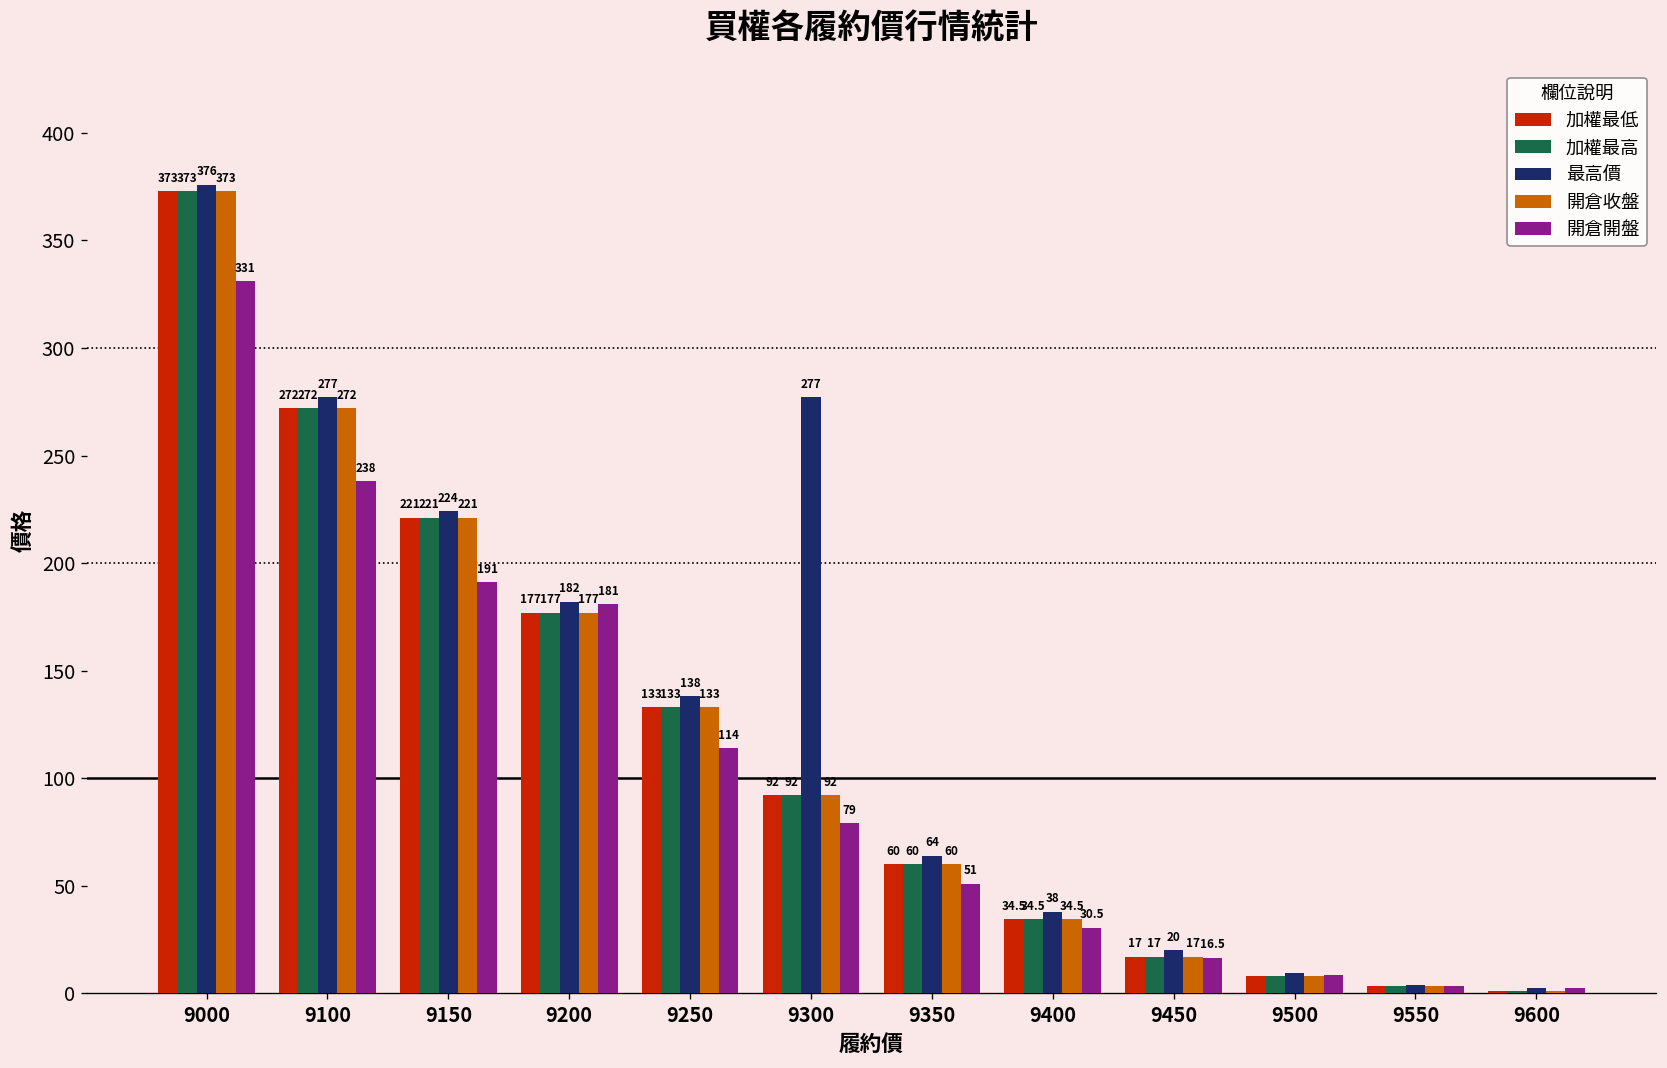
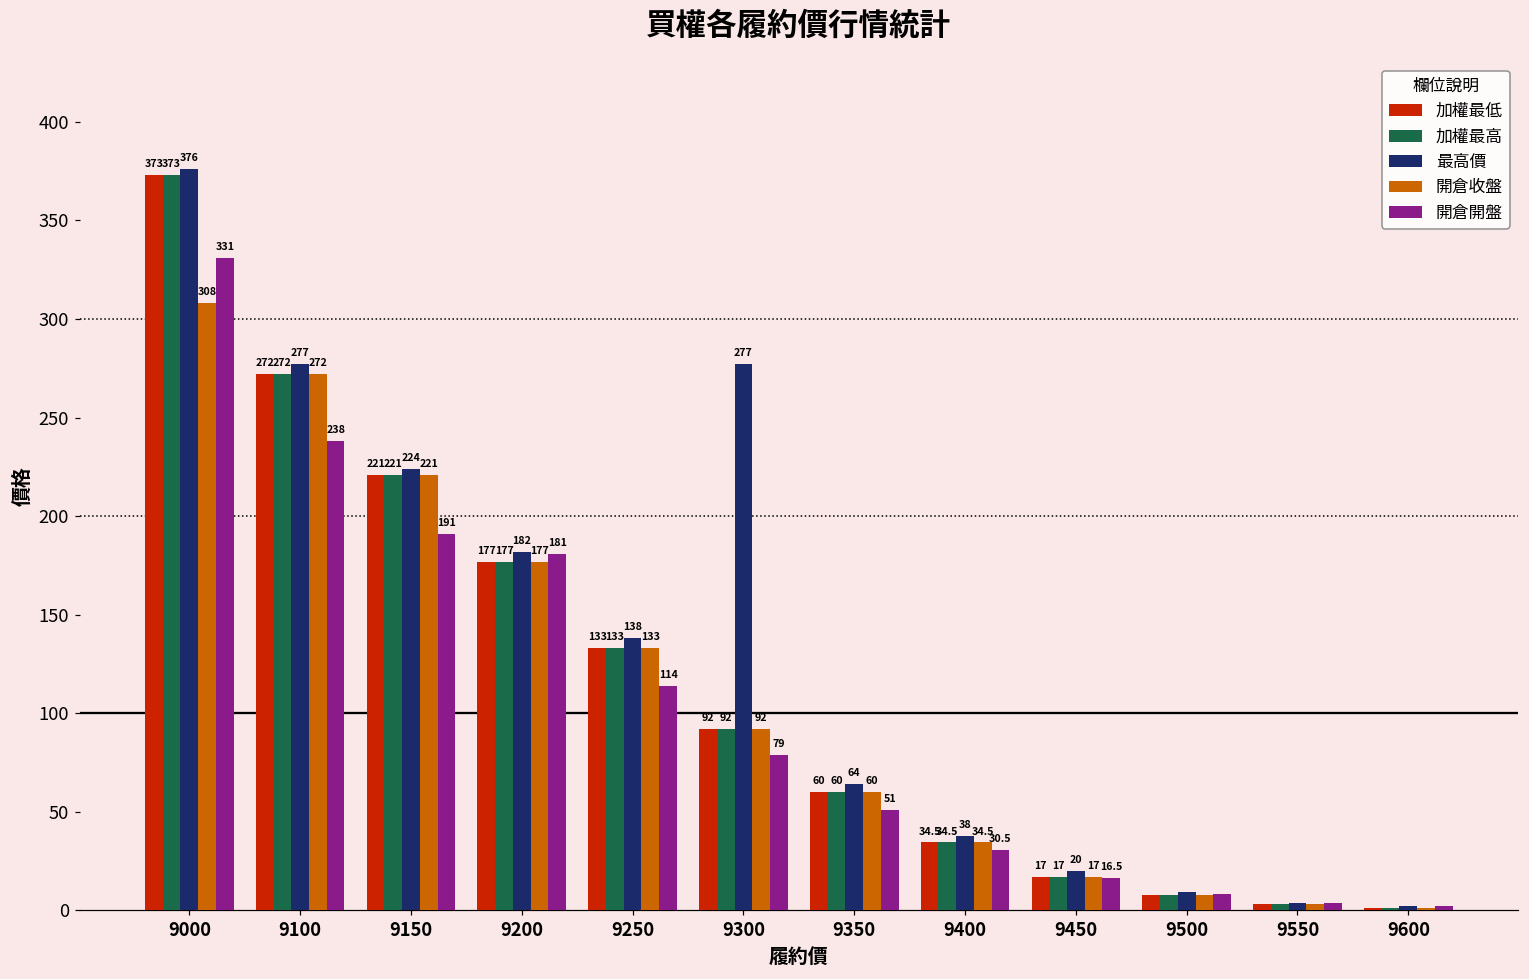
  {
    "加權最低": {
      "9000": 373,
      "9100": 272,
      "9150": 221,
      "9200": 177,
      "9250": 133,
      "9300": 92,
      "9350": 60,
      "9450": 17
    },
    "加權最高": {
      "9000": 373,
      "9100": 272,
      "9150": 221,
      "9200": 177,
      "9250": 133,
      "9300": 92,
      "9350": 60,
      "9450": 17
    },
    "最高價": {
      "9000": 376,
      "9100": 277,
      "9150": 224,
      "9200": 182,
      "9250": 138,
      "9300": 277,
      "9350": 64,
      "9400": 38,
      "9450": 20
    },
    "開倉收盤": {
-     "9000": 373,
+     "9000": 308,
      "9100": 272,
      "9150": 221,
      "9200": 177,
      "9250": 133,
      "9300": 92,
      "9350": 60,
      "9400": 34.5,
      "9450": 17
    },
    "開倉開盤": {
      "9000": 331,
      "9100": 238,
      "9150": 191,
      "9200": 181,
      "9250": 114,
      "9300": 79,
      "9350": 51,
      "9400": 30.5,
      "9450": 16.5
    }
  }
